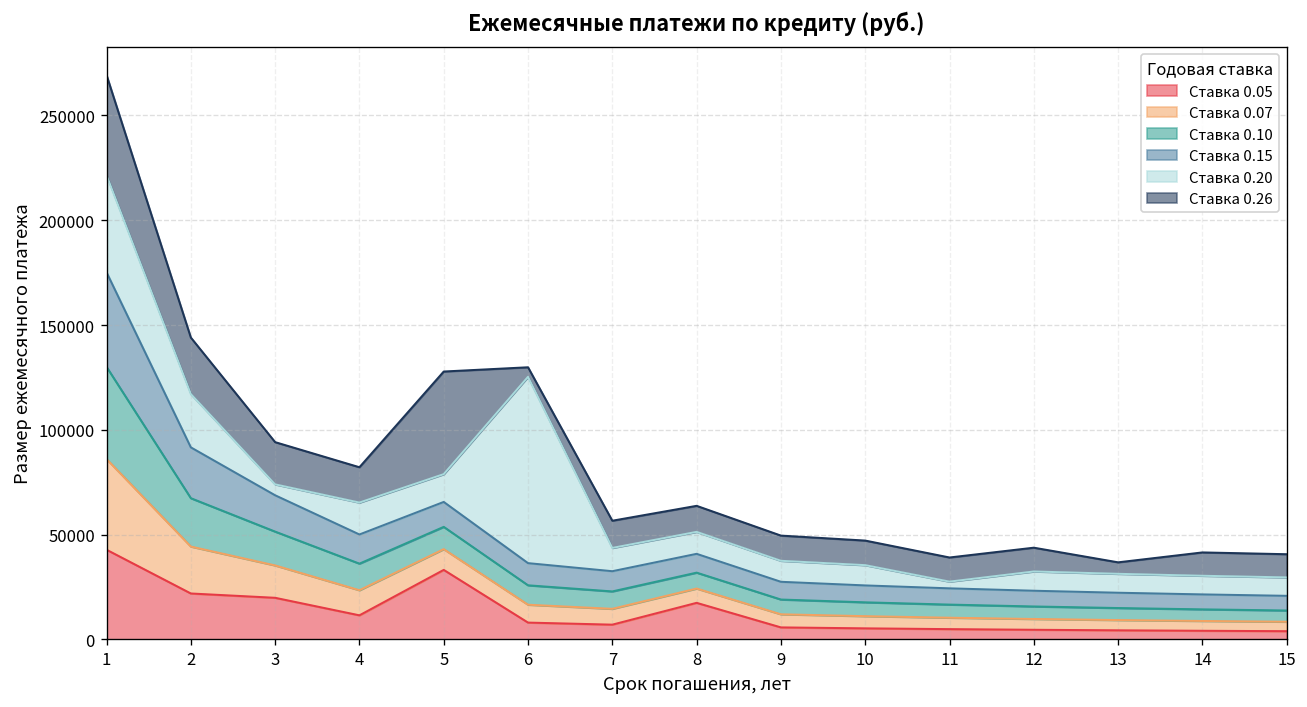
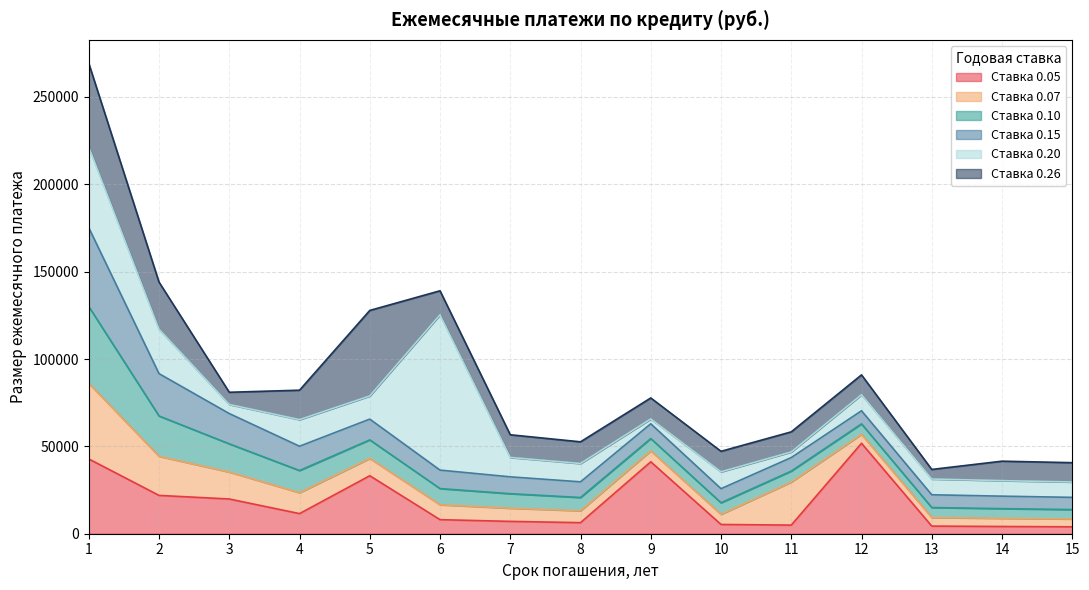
  {
    "Ставка 0.05": {
      "1": 43000,
      "2": 22000,
      "3": 20000,
      "4": 12000,
      "5": 33000,
      "6": 8000,
      "7": 7000,
-     "8": 17000,
-     "9": 6000,
+     "8": 6000,
+     "9": 41000,
      "10": 5000,
      "11": 5000,
-     "12": 5000,
+     "12": 52000,
      "13": 4000,
      "14": 4000,
      "15": 4000
    },
    "Ставка 0.07": {
      "1": 43000,
      "2": 22000,
      "3": 15000,
      "4": 12000,
      "5": 10000,
      "6": 9000,
      "7": 8000,
      "8": 7000,
      "9": 6000,
      "10": 6000,
-     "11": 5000,
+     "11": 25000,
      "12": 5000,
      "13": 5000,
      "14": 5000,
      "15": 4000
    },
    "Ставка 0.20": {
      "1": 46000,
      "2": 25000,
      "3": 5000,
      "4": 15000,
      "5": 13000,
      "6": 89000,
      "7": 11000,
      "8": 10000,
-     "9": 10000,
+     "9": 3000,
      "10": 10000,
      "11": 3000,
      "12": 9000,
      "13": 9000,
      "14": 9000,
      "15": 9000
    },
    "Ставка 0.26": {
      "1": 48000,
      "2": 27000,
-     "3": 20000,
+     "3": 7000,
      "4": 17000,
      "5": 49000,
-     "6": 5000,
+     "6": 14000,
      "7": 13000,
      "8": 12000,
      "9": 12000,
      "10": 12000,
      "11": 12000,
      "12": 11000,
      "13": 5000,
      "14": 11000,
      "15": 11000
    }
  }
